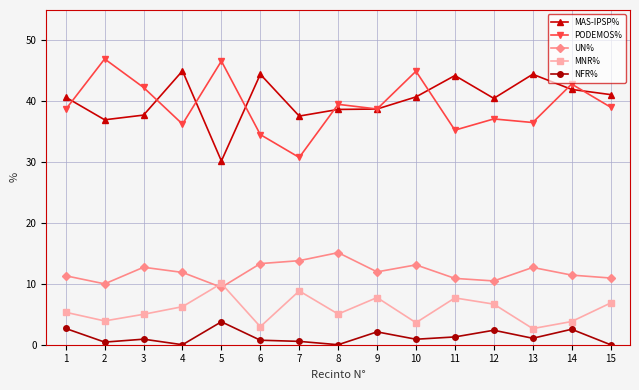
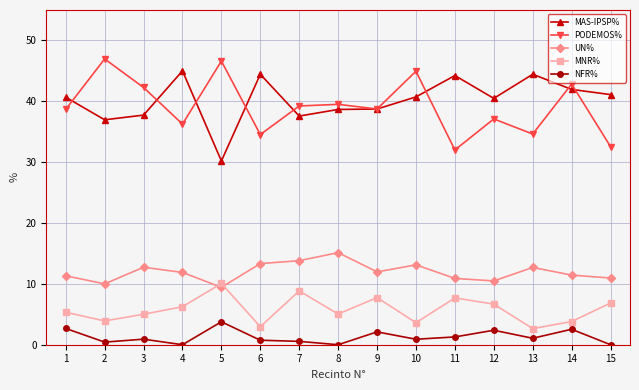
  {
    "PODEMOS%": {
      "1": 39,
      "2": 47,
      "3": 42,
      "4": 36,
      "5": 47,
      "6": 35,
-     "7": 31,
+     "7": 39,
      "8": 40,
      "10": 45,
-     "11": 35,
+     "11": 32,
      "12": 37,
-     "13": 37,
+     "13": 35,
      "14": 43,
-     "15": 39
+     "15": 33
    }
  }
